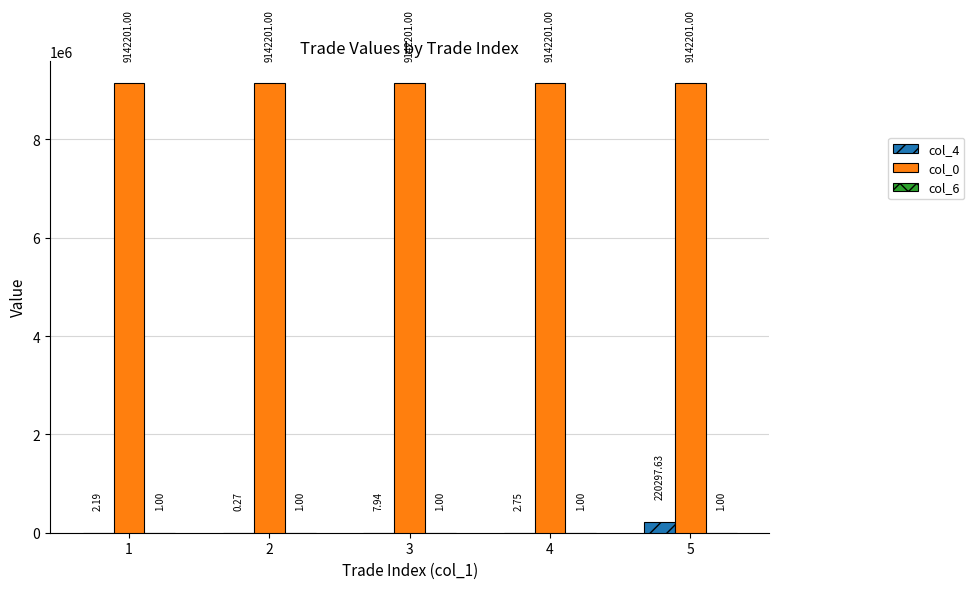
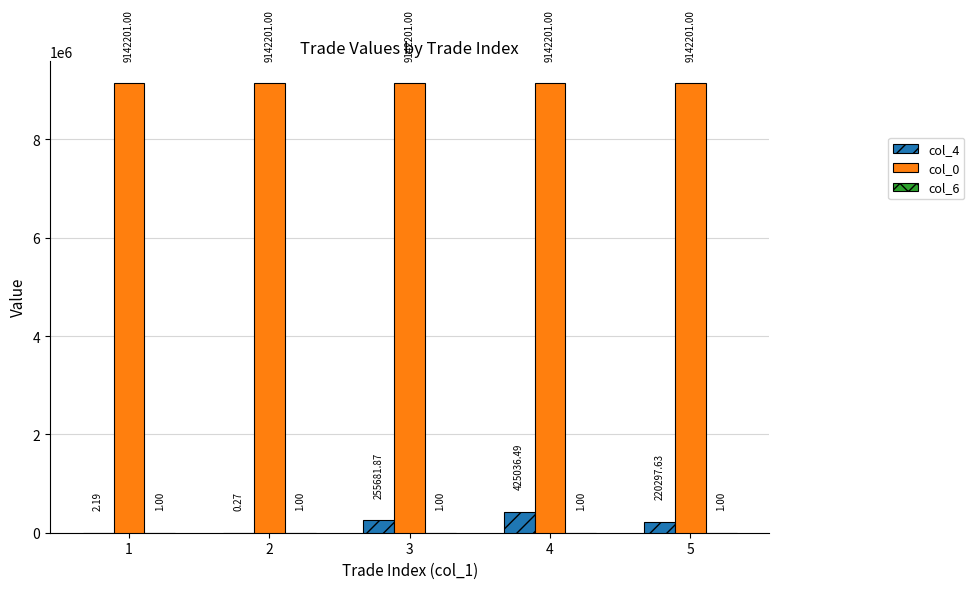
  {
    "col_4": {
      "1": 2.19,
      "2": 0.27,
-     "3": 7.94,
-     "4": 2.75,
+     "3": 255681.87,
+     "4": 425036.49,
      "5": 220297.63
    },
    "col_0": {
      "1": 9142201.00,
      "2": 9142201.00,
      "3": 9142201.00,
      "4": 9142201.00,
      "5": 9142201.00
    },
    "col_6": {
      "1": 1.00,
      "2": 1.00,
      "3": 1.00,
      "4": 1.00,
      "5": 1.00
    }
  }
